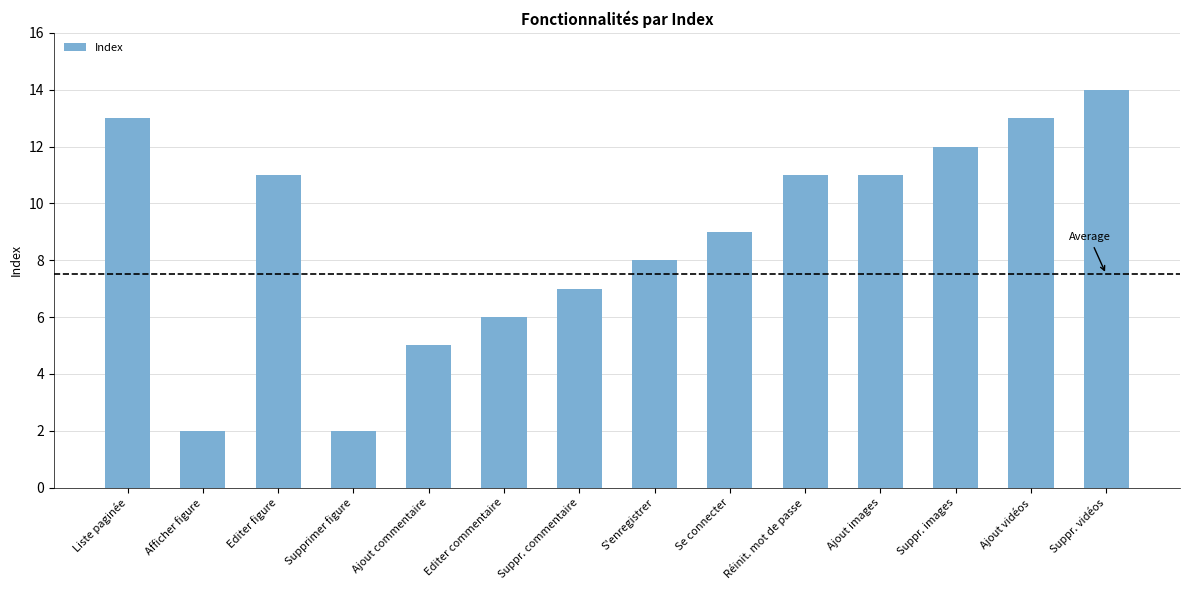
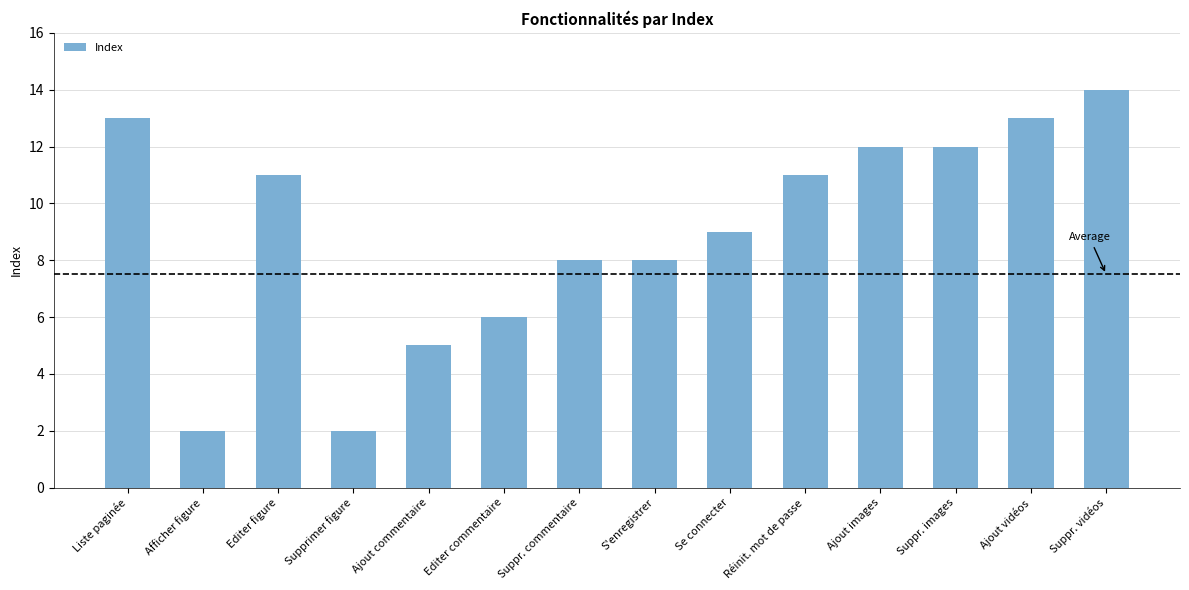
  {
    "Liste paginée": 13,
    "Afficher figure": 2,
    "Editer figure": 11,
    "Supprimer figure": 2,
    "Ajout commentaire": 5,
    "Editer commentaire": 6,
-   "Suppr. commentaire": 7,
+   "Suppr. commentaire": 8,
    "S'enregistrer": 8,
    "Se connecter": 9,
    "Réinit. mot de passe": 11,
-   "Ajout images": 11,
+   "Ajout images": 12,
    "Suppr. images": 12,
    "Ajout vidéos": 13,
    "Suppr. vidéos": 14
  }
